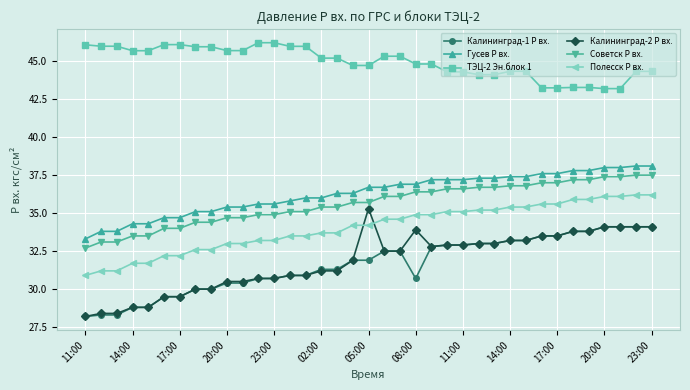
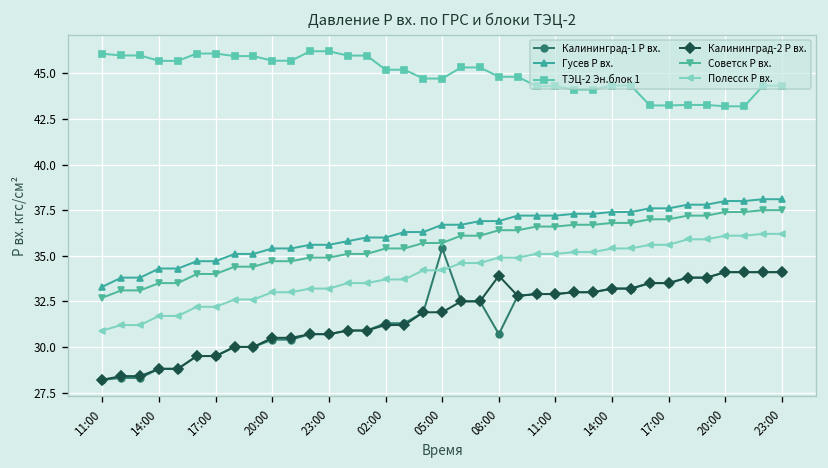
  {
    "Калининград-1 P вх.": {
-     "05:00": 31.9,
+     "05:00": 35.4,
      "08:00": 30.7
    },
    "Калининград-2 P вх.": {
-     "05:00": 35.3,
+     "05:00": 31.9,
      "08:00": 33.9
    }
  }
